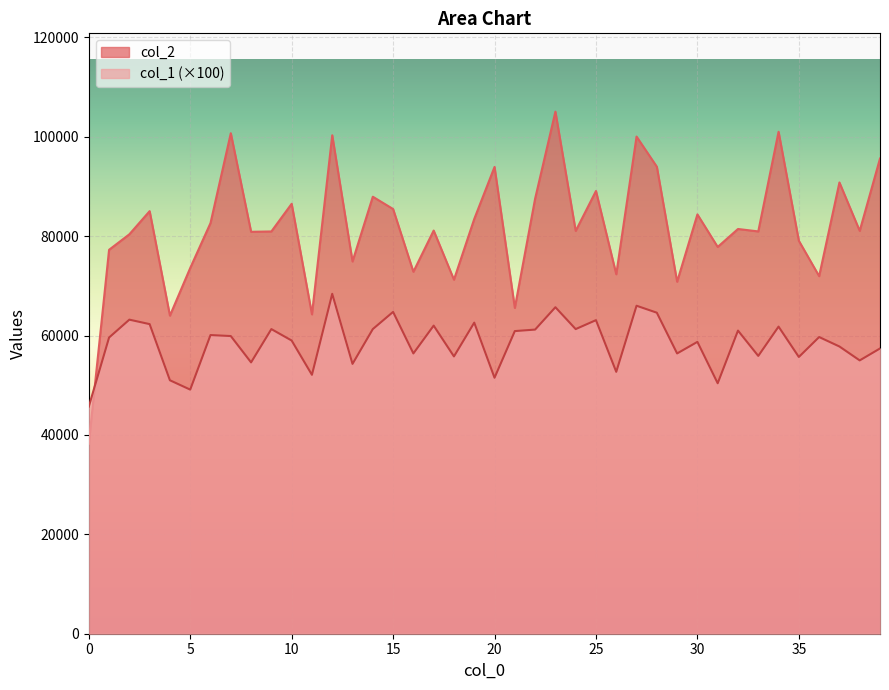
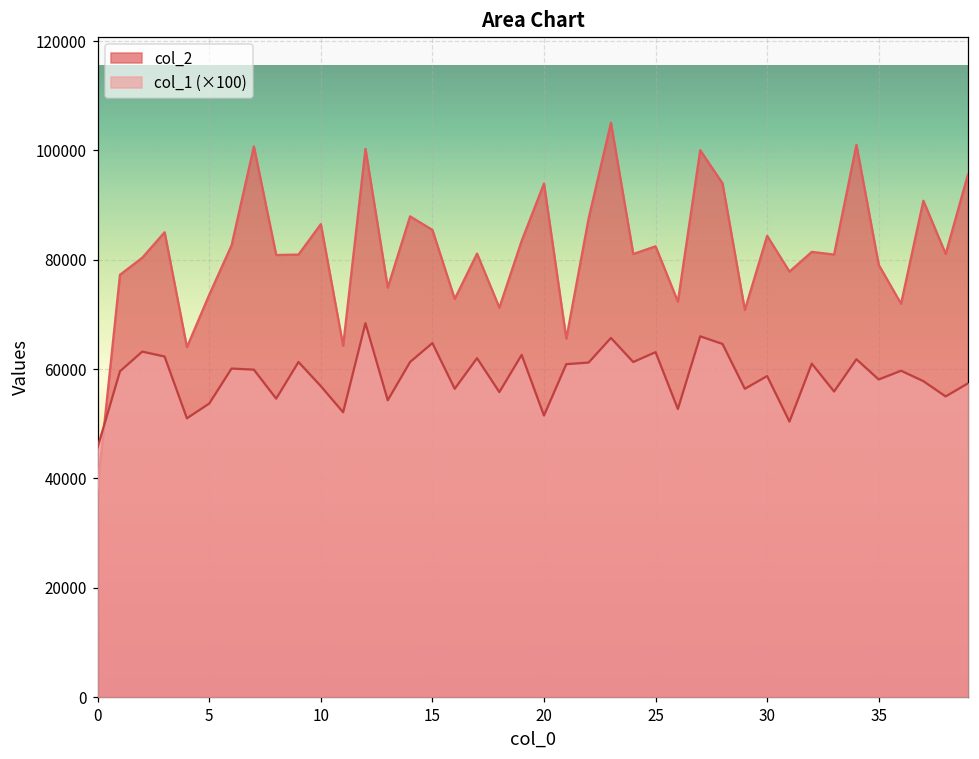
  {
    "col_2": {
      "0": 38000,
      "5": 74000,
      "10": 87000,
      "15": 85000,
      "20": 94000,
-     "25": 89000,
+     "25": 82000,
      "30": 84000,
      "35": 79000
    },
    "col_1 (×100)": {
      "0": 46000,
-     "5": 49000,
-     "10": 59000,
+     "5": 54000,
+     "10": 57000,
      "15": 65000,
      "20": 52000,
      "25": 63000,
      "30": 59000,
-     "35": 56000
+     "35": 58000
    }
  }
